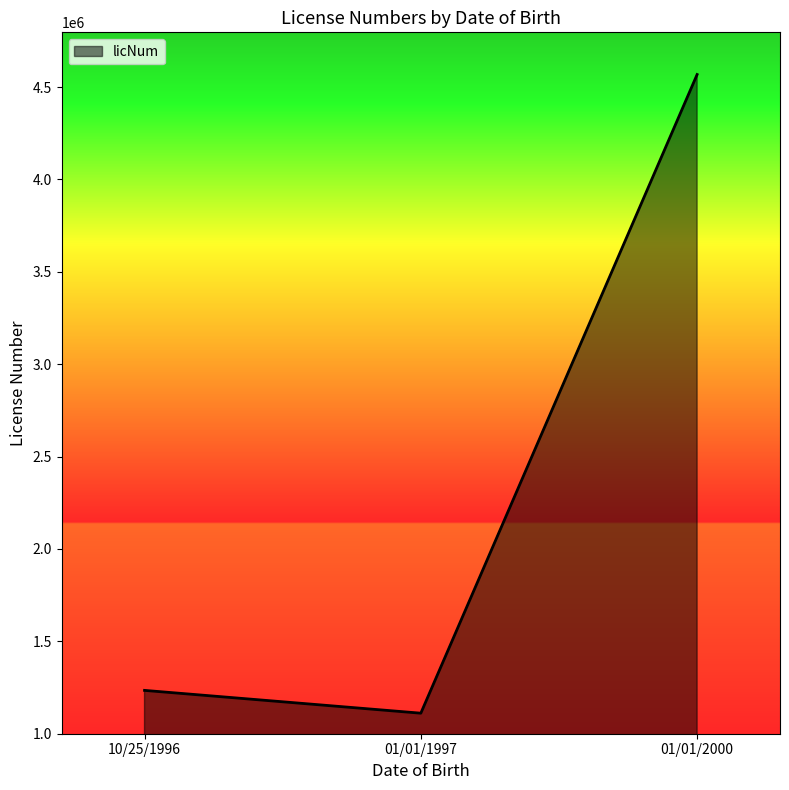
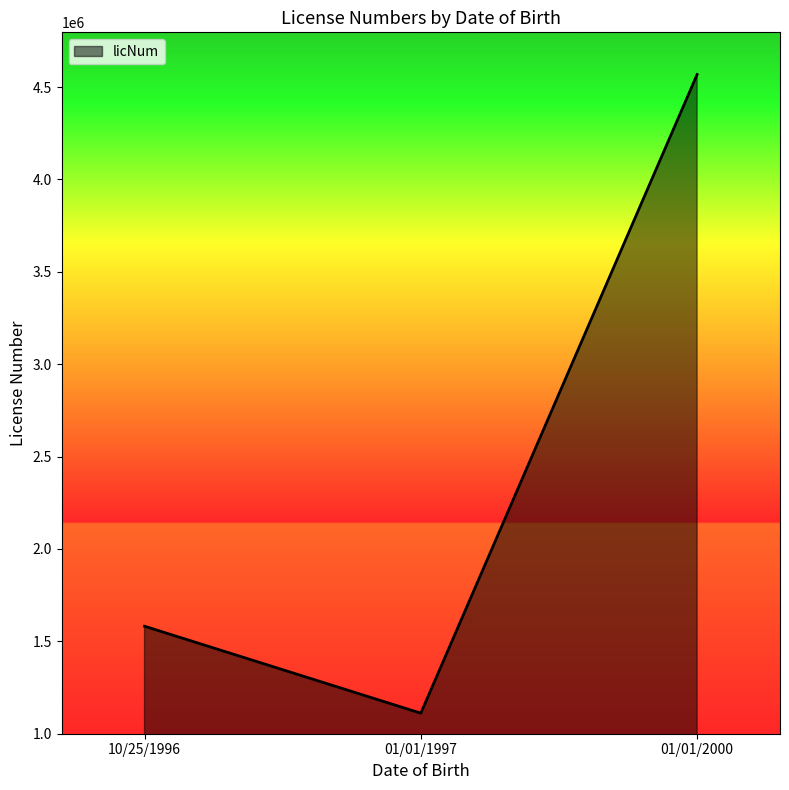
  {
-   "10/25/1996": 1230000,
+   "10/25/1996": 1580000,
    "01/01/1997": 1110000,
    "01/01/2000": 4570000
  }
